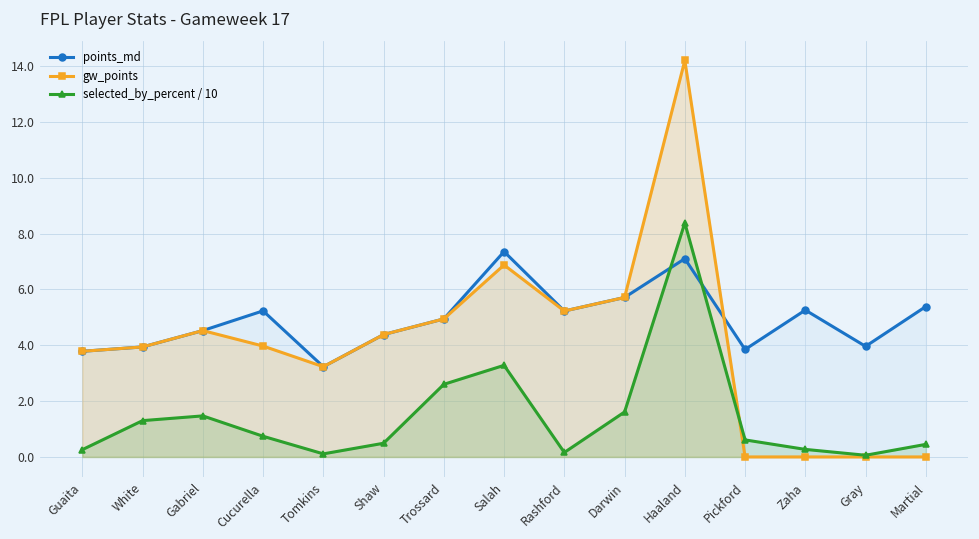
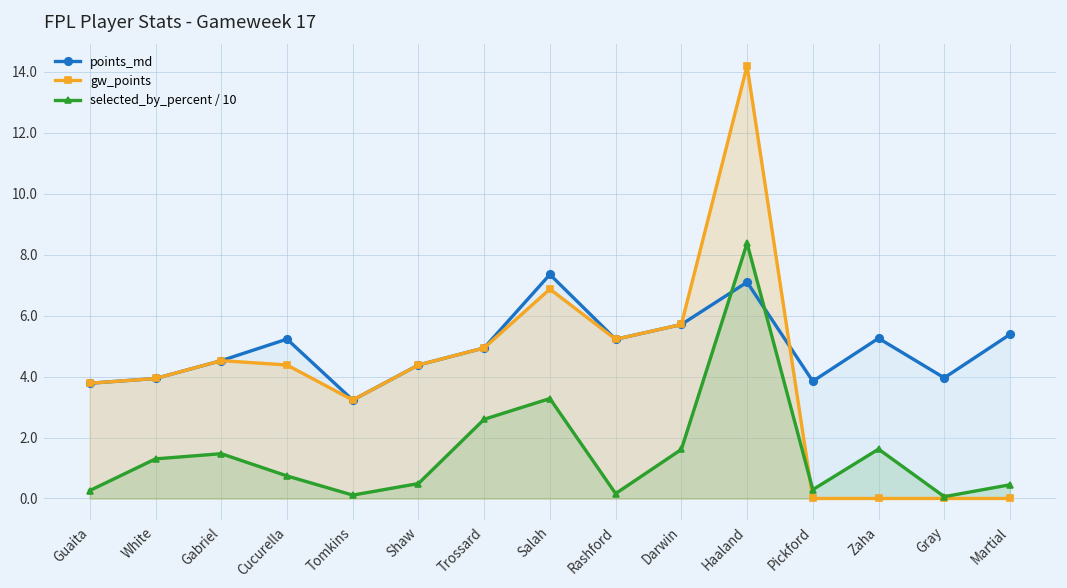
  {
    "points_md": {
      "Cucurella": 5.2,
      "Salah": 7.4,
      "Haaland": 7.1,
      "Pickford": 3.8,
      "Zaha": 5.3,
      "Gray": 4.0,
      "Martial": 5.4
    },
    "gw_points": {
-     "Cucurella": 4.0,
+     "Cucurella": 4.4,
      "Salah": 6.9,
      "Haaland": 14.2,
      "Pickford": 0.0,
      "Zaha": 0.0,
      "Martial": 0.0
    },
    "selected_by_percent / 10": {
      "Guaita": 0.3,
      "White": 1.3,
      "Gabriel": 1.5,
      "Cucurella": 0.7,
      "Tomkins": 0.1,
      "Shaw": 0.5,
      "Trossard": 2.6,
      "Salah": 3.3,
      "Rashford": 0.2,
      "Darwin": 1.6,
      "Haaland": 8.4,
-     "Pickford": 0.6,
-     "Zaha": 0.3,
+     "Pickford": 0.3,
+     "Zaha": 1.6,
      "Martial": 0.5
    }
  }
